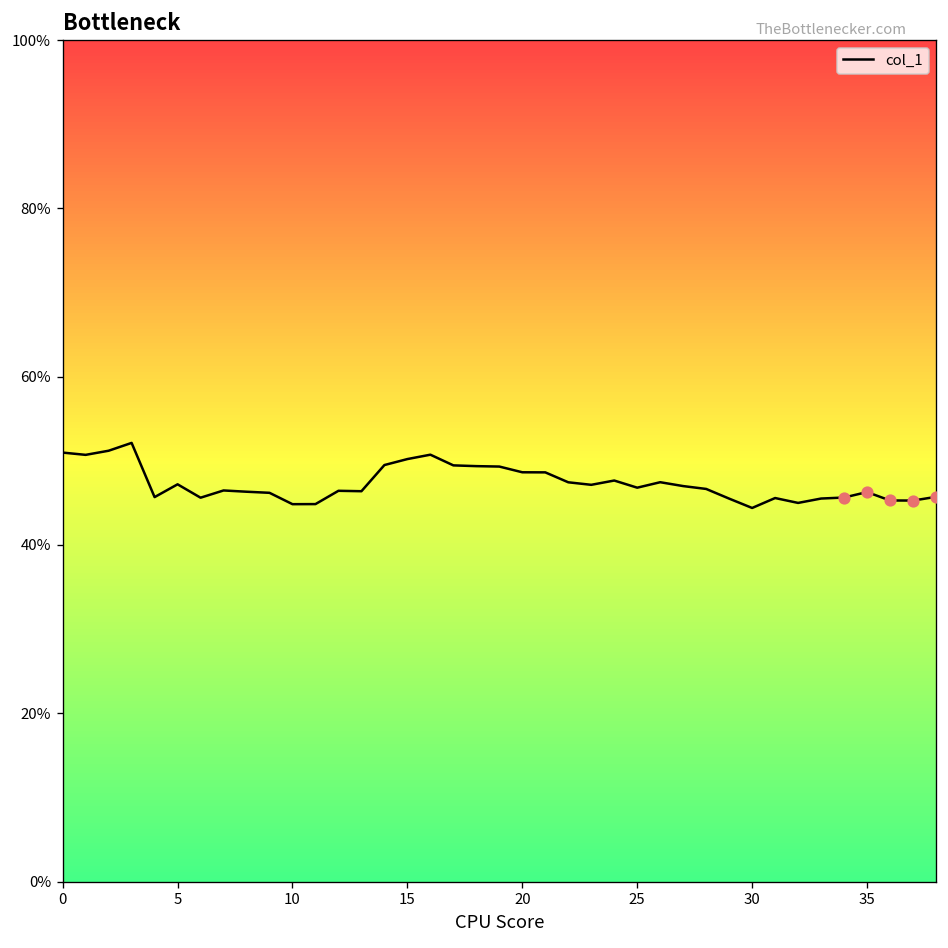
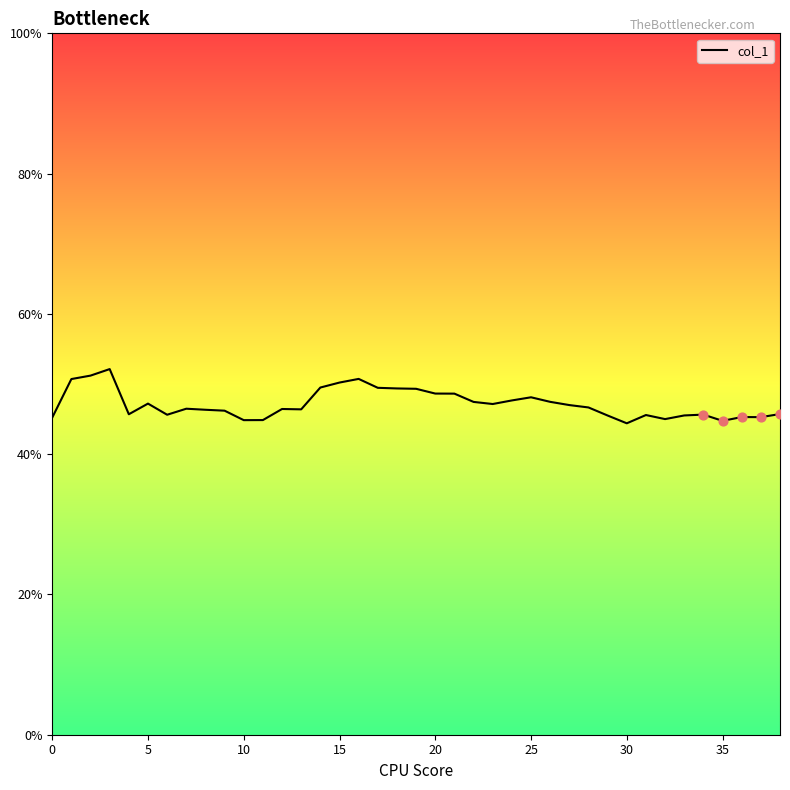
  {
    "col_1": {
-     "0": "51%",
+     "0": "45%",
      "5": "47%",
      "10": "45%",
      "15": "50%",
      "20": "49%",
-     "25": "47%",
+     "25": "48%",
      "30": "44%",
-     "35": "46%"
+     "35": "45%"
    }
  }
